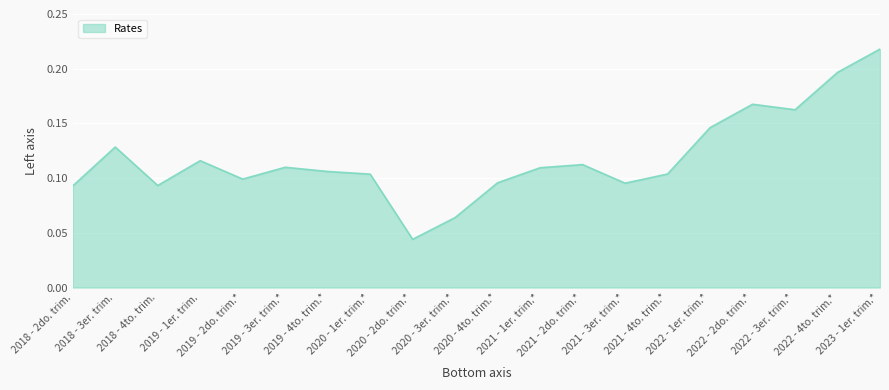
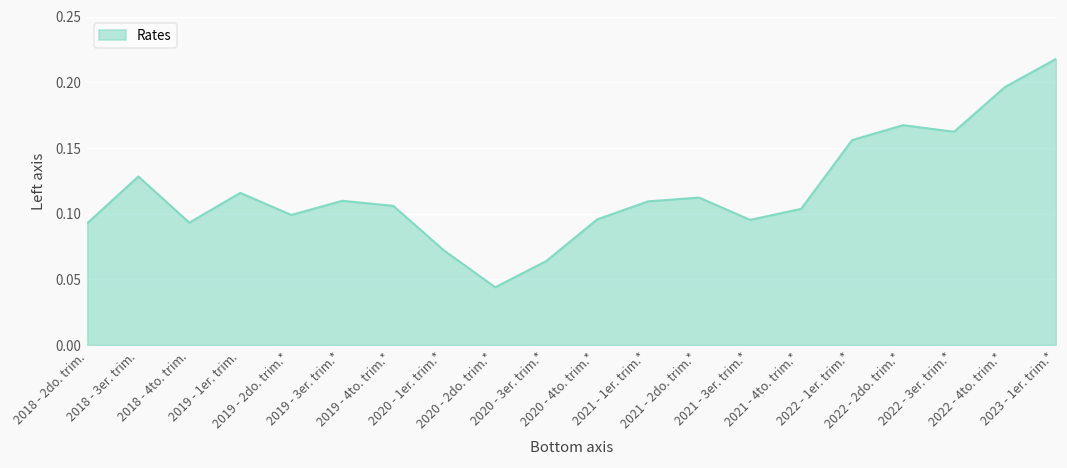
  {
    "2018 - 2do. trim.": 0.093,
    "2018 - 3er. trim.": 0.128,
    "2018 - 4to. trim.": 0.093,
    "2019 - 1er. trim.": 0.116,
    "2019 - 2do. trim.*": 0.099,
    "2019 - 3er. trim.*": 0.110,
    "2019 - 4to. trim.*": 0.106,
-   "2020 - 1er. trim.*": 0.104,
+   "2020 - 1er. trim.*": 0.072,
    "2020 - 2do. trim.*": 0.044,
    "2020 - 3er. trim.*": 0.064,
    "2020 - 4to. trim.*": 0.096,
    "2021 - 1er. trim.*": 0.109,
    "2021 - 2do. trim.*": 0.112,
    "2021 - 3er. trim.*": 0.095,
    "2021 - 4to. trim.*": 0.104,
-   "2022 - 1er. trim.*": 0.146,
+   "2022 - 1er. trim.*": 0.156,
    "2022 - 2do. trim.*": 0.167,
    "2022 - 3er. trim.*": 0.162,
    "2022 - 4to. trim.*": 0.197,
    "2023 - 1er. trim.*": 0.218
  }
